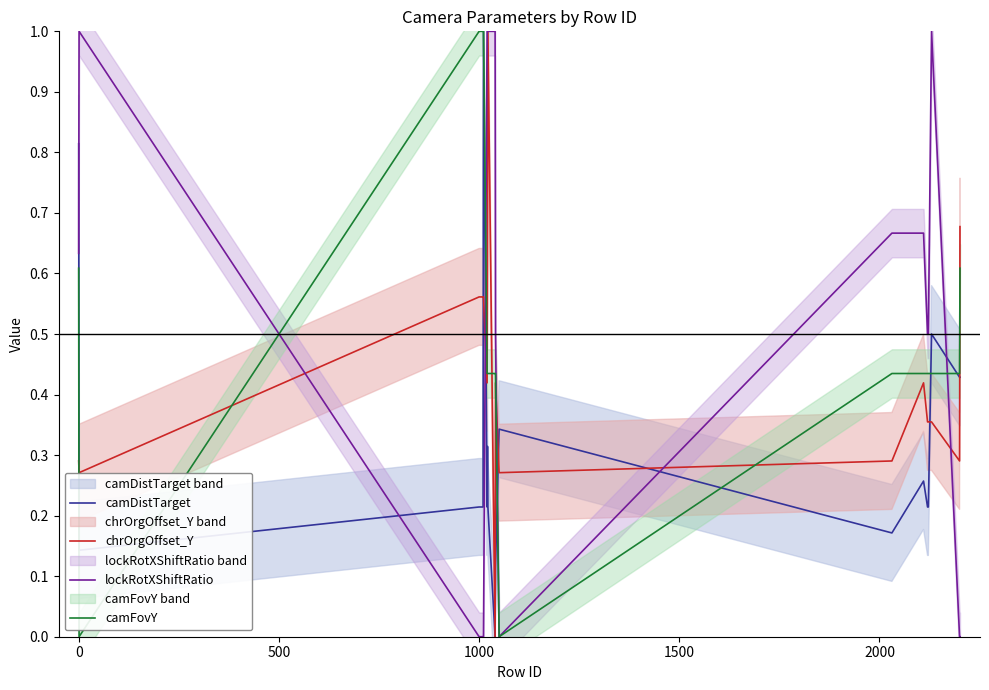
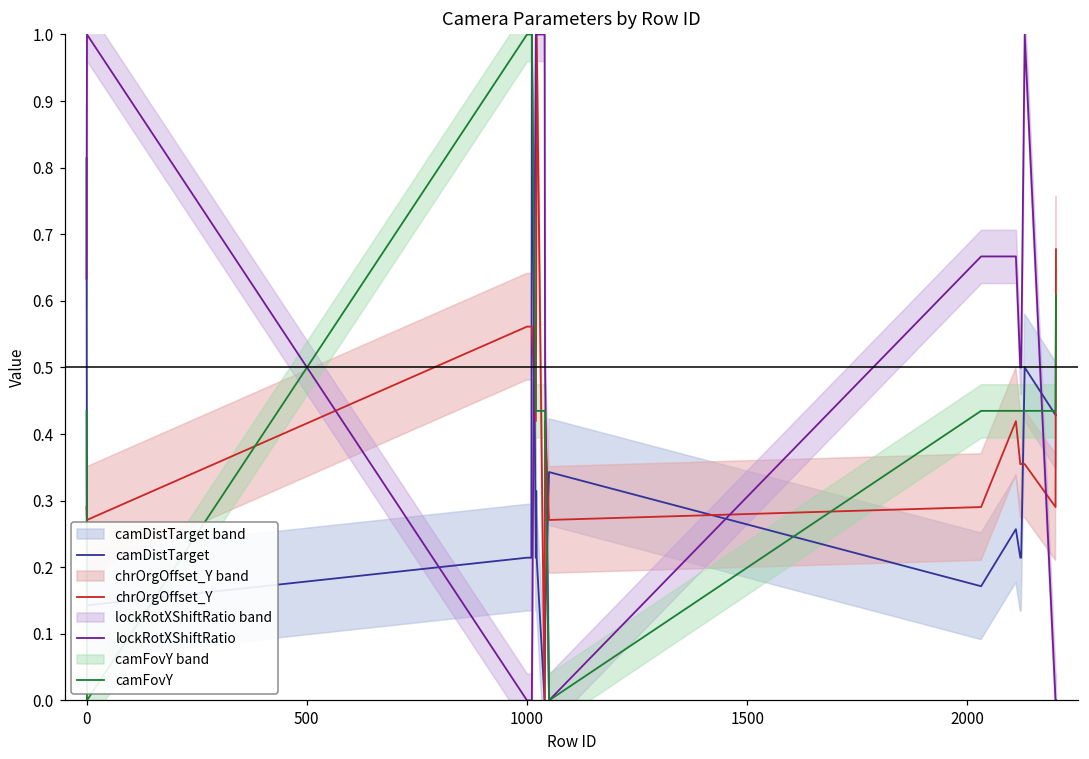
  {
    "camDistTarget": {
      "0": 0.81,
      "1000": 0.21
    },
    "chrOrgOffset_Y": {
      "0": 0.29,
      "1000": 0.56
    },
    "lockRotXShiftRatio": {
      "0": 0.63,
      "1000": 0.00
    },
    "camFovY": {
-     "0": 0.61,
+     "0": 0.43,
      "1000": 1.00
    }
  }
